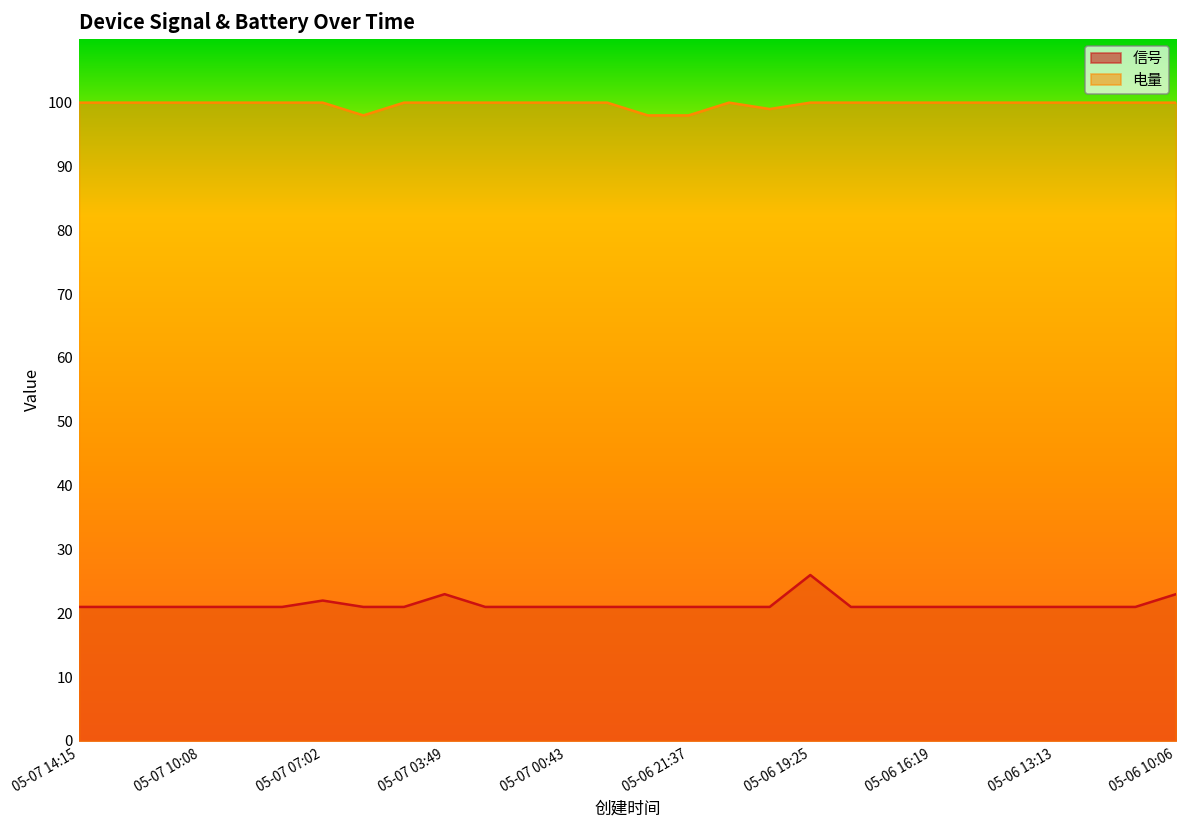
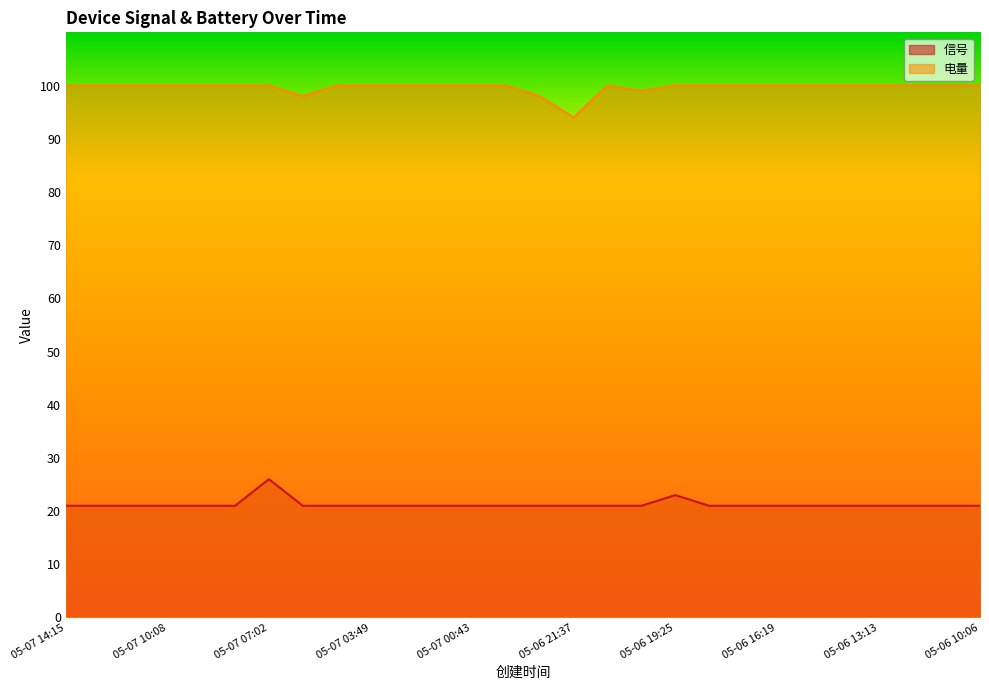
  {
    "信号": {
      "05-07 14:15": 21,
      "05-07 10:08": 21,
-     "05-07 07:02": 22,
-     "05-07 03:49": 23,
+     "05-07 07:02": 26,
+     "05-07 03:49": 21,
      "05-07 00:43": 21,
      "05-06 21:37": 21,
-     "05-06 19:25": 26,
+     "05-06 19:25": 23,
      "05-06 16:19": 21,
      "05-06 13:13": 21,
-     "05-06 10:06": 23
+     "05-06 10:06": 21
    },
    "电量": {
      "05-07 14:15": 100,
      "05-07 10:08": 100,
      "05-07 07:02": 100,
      "05-07 03:49": 100,
      "05-07 00:43": 100,
-     "05-06 21:37": 98,
+     "05-06 21:37": 94,
      "05-06 19:25": 100,
      "05-06 16:19": 100,
      "05-06 13:13": 100,
      "05-06 10:06": 100
    }
  }
